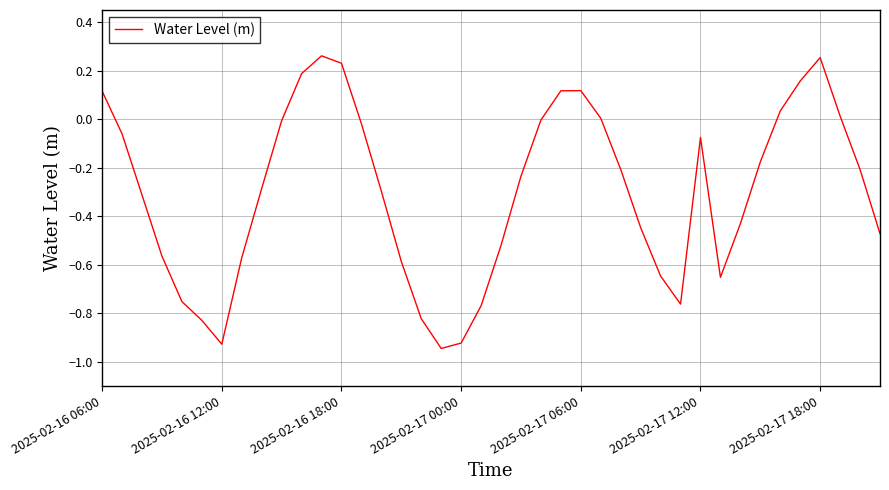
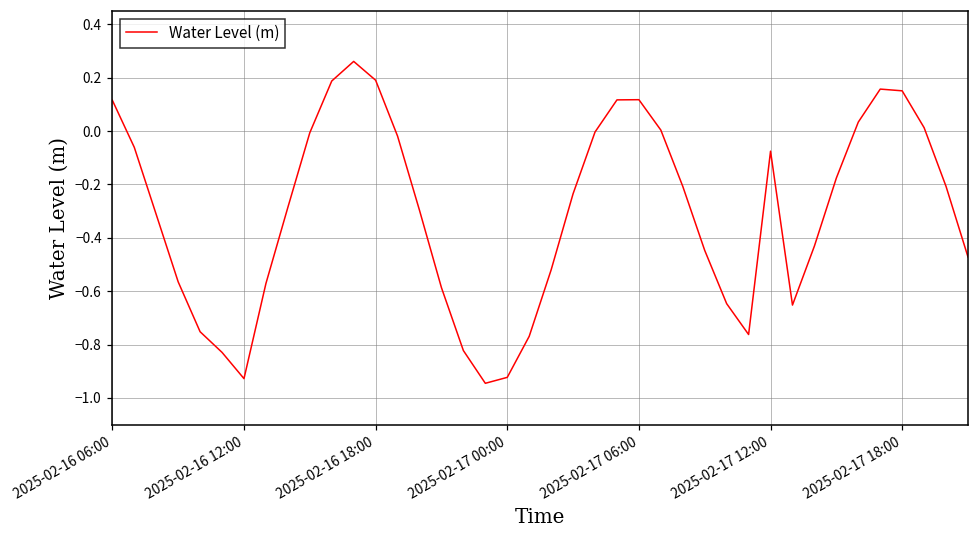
  {
    "2025-02-16 06:00": 0.12,
    "2025-02-16 12:00": -0.93,
-   "2025-02-16 18:00": 0.23,
+   "2025-02-16 18:00": 0.19,
    "2025-02-17 00:00": -0.92,
    "2025-02-17 06:00": 0.12,
    "2025-02-17 12:00": -0.08,
-   "2025-02-17 18:00": 0.25
+   "2025-02-17 18:00": 0.15
  }
